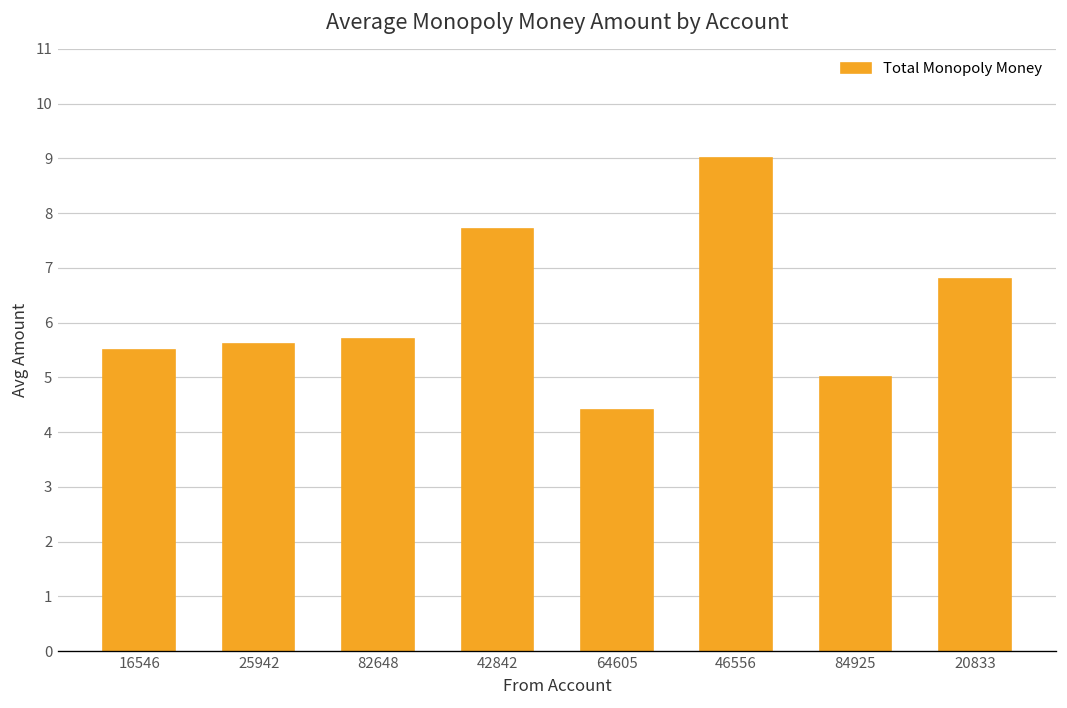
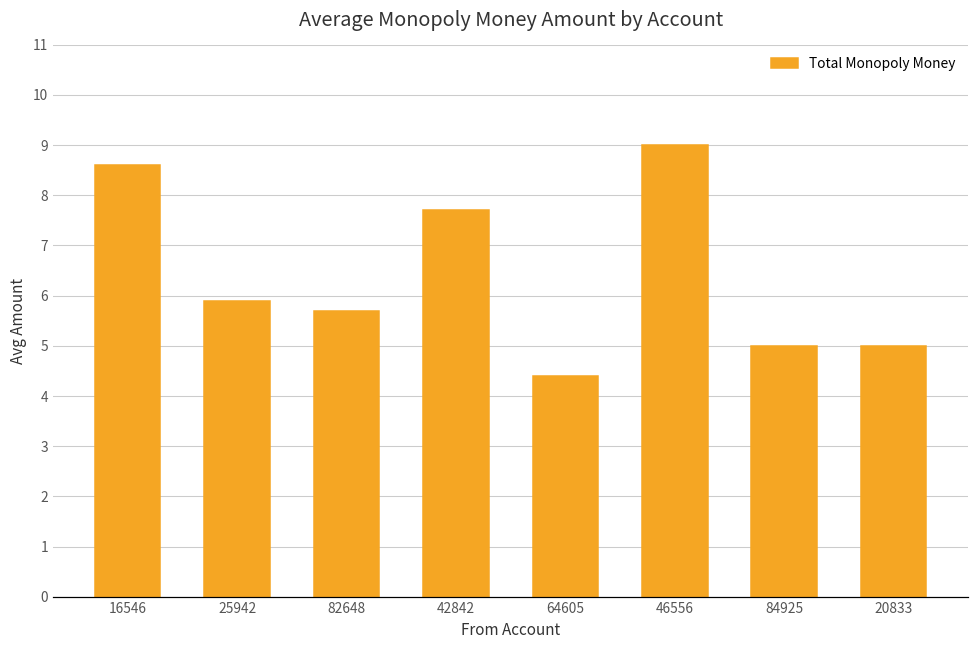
  {
-   "16546": 5.5,
-   "25942": 5.6,
+   "16546": 8.6,
+   "25942": 5.9,
    "82648": 5.7,
    "42842": 7.7,
    "64605": 4.4,
    "46556": 9.0,
    "84925": 5.0,
-   "20833": 6.8
+   "20833": 5.0
  }
